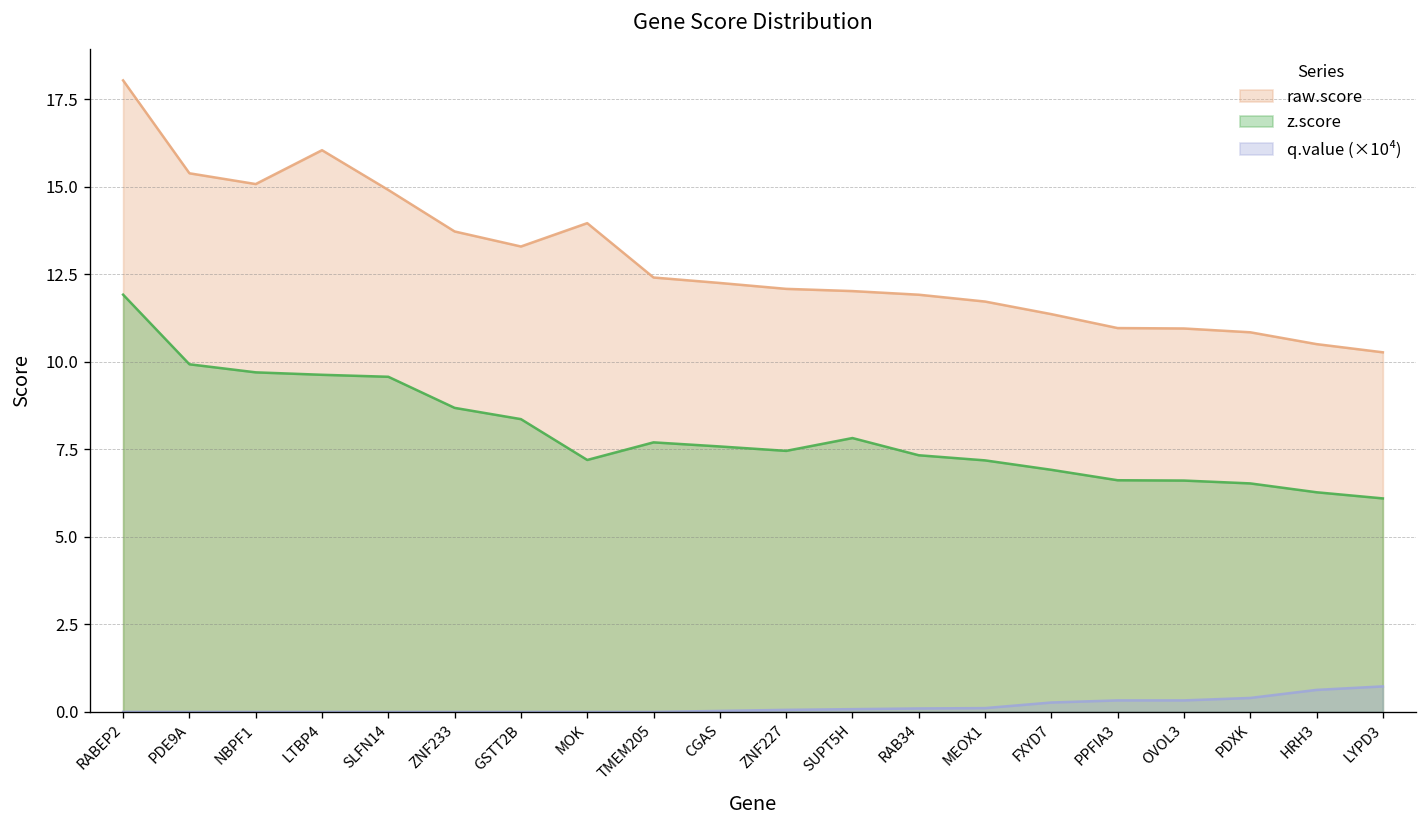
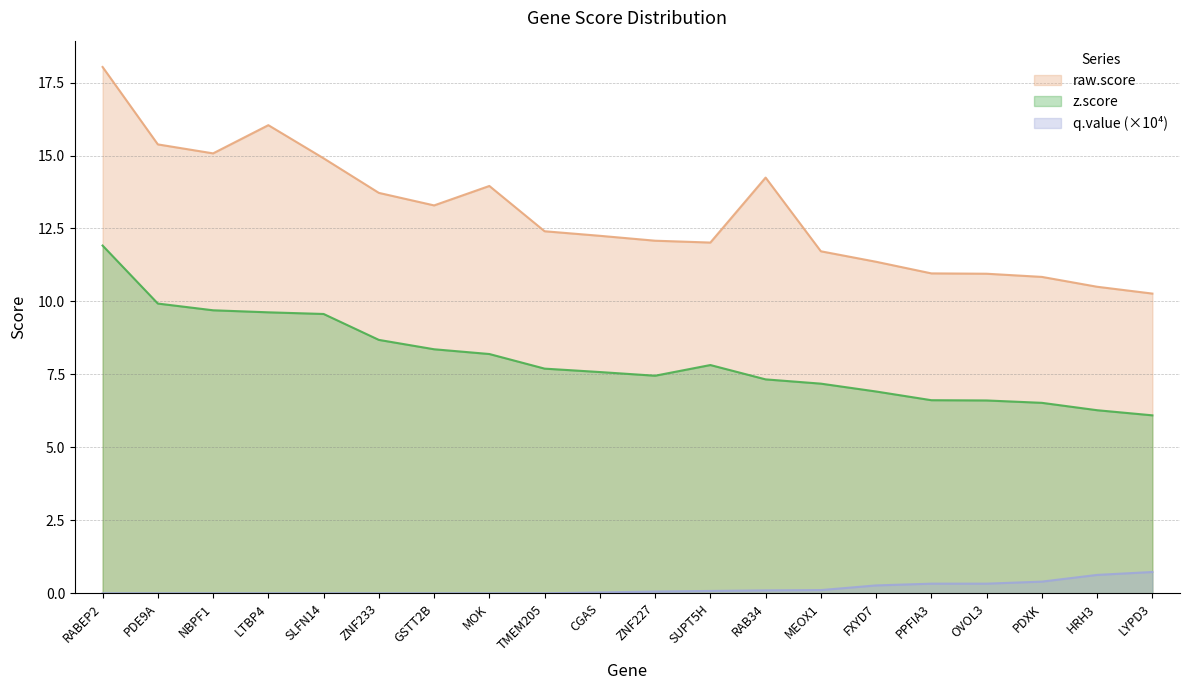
  {
    "raw.score": {
      "RABEP2": 18.0,
      "PDE9A": 15.4,
      "NBPF1": 15.1,
      "LTBP4": 16.0,
      "SLFN14": 14.9,
      "ZNF233": 13.7,
      "GSTT2B": 13.3,
      "MOK": 14.0,
      "TMEM205": 12.4,
      "CGAS": 12.2,
      "ZNF227": 12.1,
      "SUPT5H": 12.0,
-     "RAB34": 11.9,
+     "RAB34": 14.2,
      "MEOX1": 11.7,
      "FXYD7": 11.4,
      "PPFIA3": 11.0,
      "OVOL3": 10.9,
      "PDXK": 10.8,
      "HRH3": 10.5,
      "LYPD3": 10.3
    },
    "z.score": {
      "RABEP2": 11.9,
      "PDE9A": 9.9,
      "NBPF1": 9.7,
      "LTBP4": 9.6,
      "SLFN14": 9.6,
      "ZNF233": 8.7,
      "GSTT2B": 8.4,
-     "MOK": 7.2,
+     "MOK": 8.2,
      "TMEM205": 7.7,
      "CGAS": 7.6,
      "ZNF227": 7.5,
      "SUPT5H": 7.8,
      "RAB34": 7.3,
      "MEOX1": 7.2,
      "FXYD7": 6.9,
      "PPFIA3": 6.6,
      "OVOL3": 6.6,
      "PDXK": 6.5,
      "HRH3": 6.3,
      "LYPD3": 6.1
    },
    "q.value (×10⁴)": {
      "RABEP2": 0.0,
      "PDE9A": 0.0,
      "NBPF1": 0.0,
      "LTBP4": 0.0,
      "SLFN14": 0.0,
      "ZNF233": 0.0,
      "GSTT2B": 0.0,
      "MOK": 0.0,
      "TMEM205": 0.0,
      "CGAS": 0.0,
      "ZNF227": 0.1,
      "SUPT5H": 0.1,
      "RAB34": 0.1,
      "MEOX1": 0.1,
      "FXYD7": 0.3,
      "PPFIA3": 0.3,
      "OVOL3": 0.3,
      "PDXK": 0.4,
      "HRH3": 0.6,
      "LYPD3": 0.7
    }
  }
